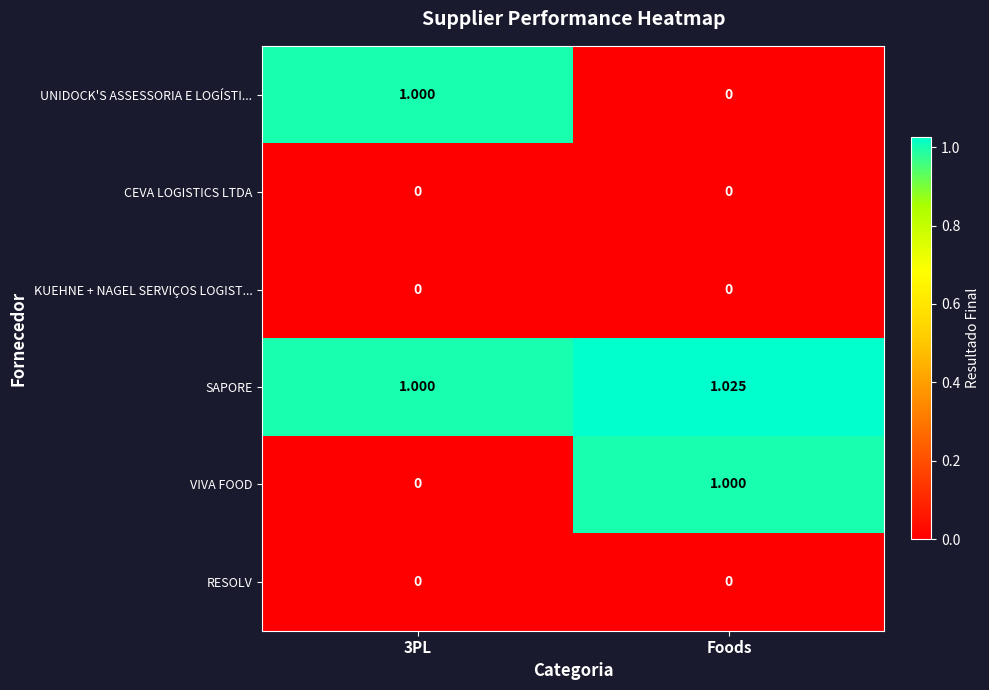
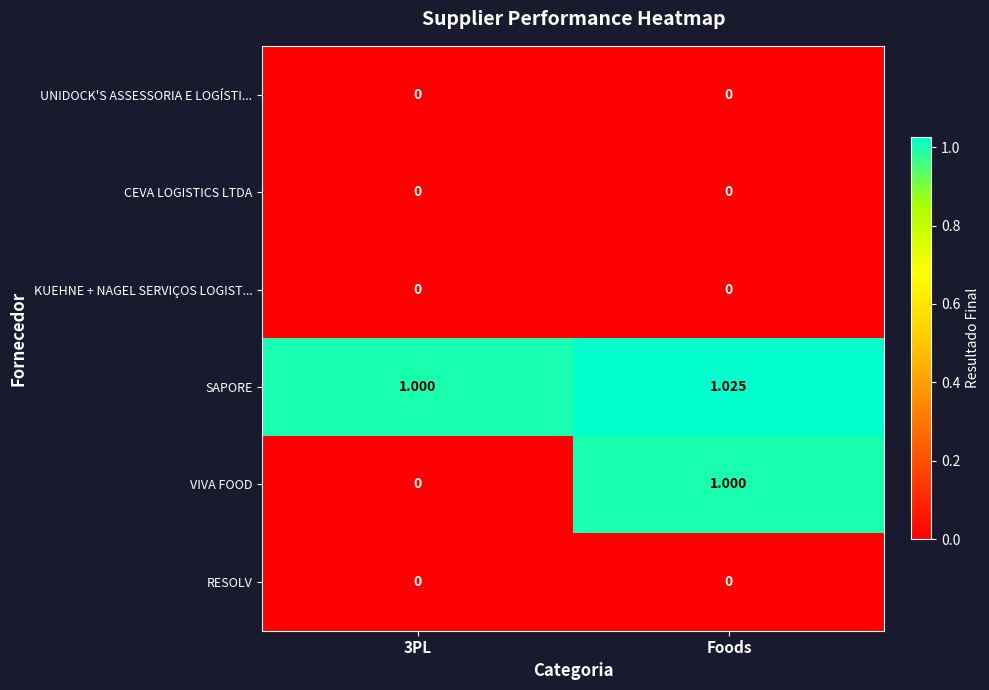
  {
    "UNIDOCK'S ASSESSORIA E LOGÍSTI...": {
-     "3PL": 1.000,
+     "3PL": 0,
      "Foods": 0
    },
    "CEVA LOGISTICS LTDA": {
      "3PL": 0,
      "Foods": 0
    },
    "KUEHNE + NAGEL SERVIÇOS LOGIST...": {
      "3PL": 0,
      "Foods": 0
    },
    "SAPORE": {
      "3PL": 1.000,
      "Foods": 1.025
    },
    "VIVA FOOD": {
      "3PL": 0,
      "Foods": 1.000
    },
    "RESOLV": {
      "3PL": 0,
      "Foods": 0
    }
  }
